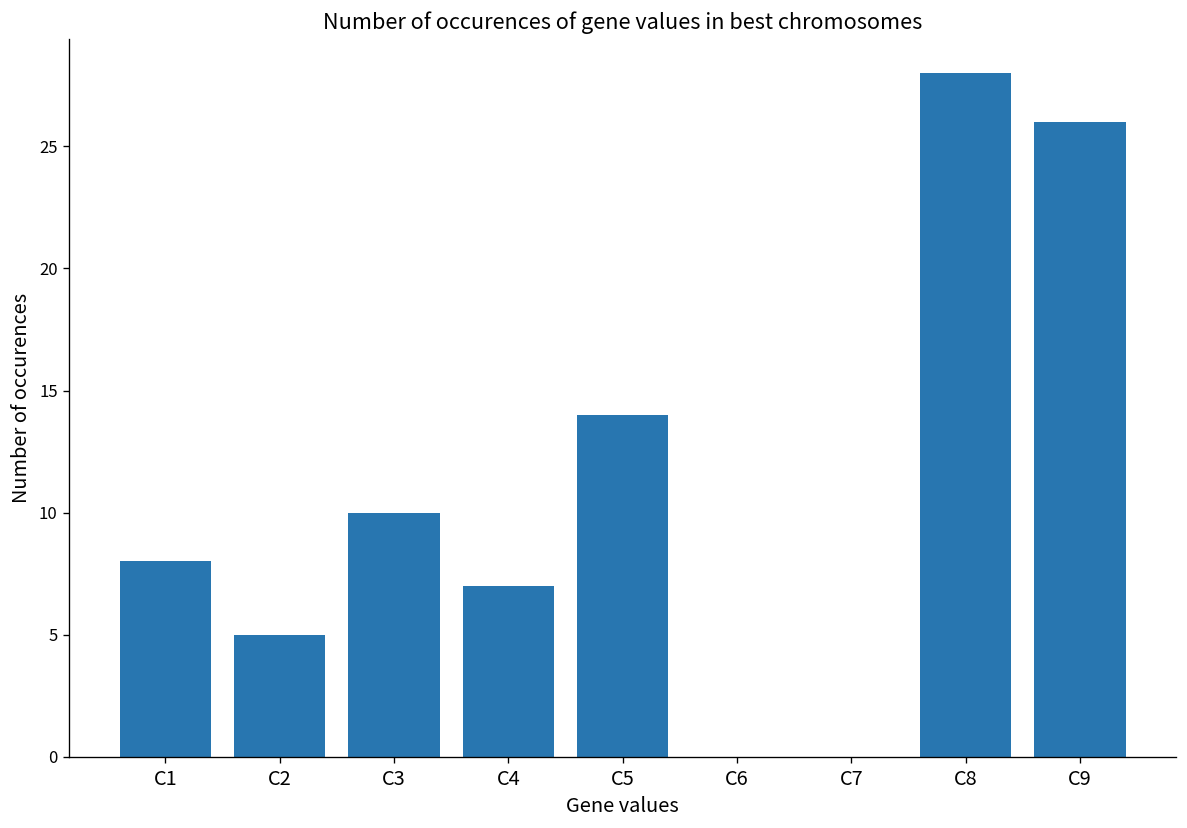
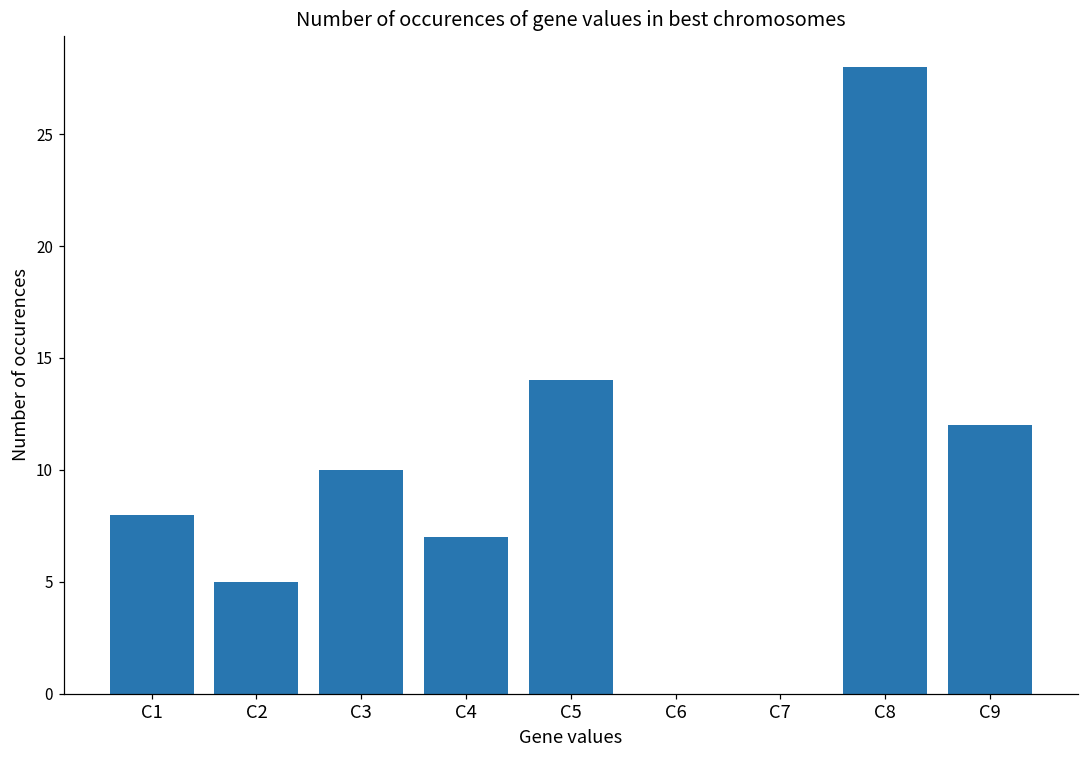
  {
    "C1": 8,
    "C2": 5,
    "C3": 10,
    "C4": 7,
    "C5": 14,
    "C6": 0,
    "C7": 0,
    "C8": 28,
-   "C9": 26
+   "C9": 12
  }
